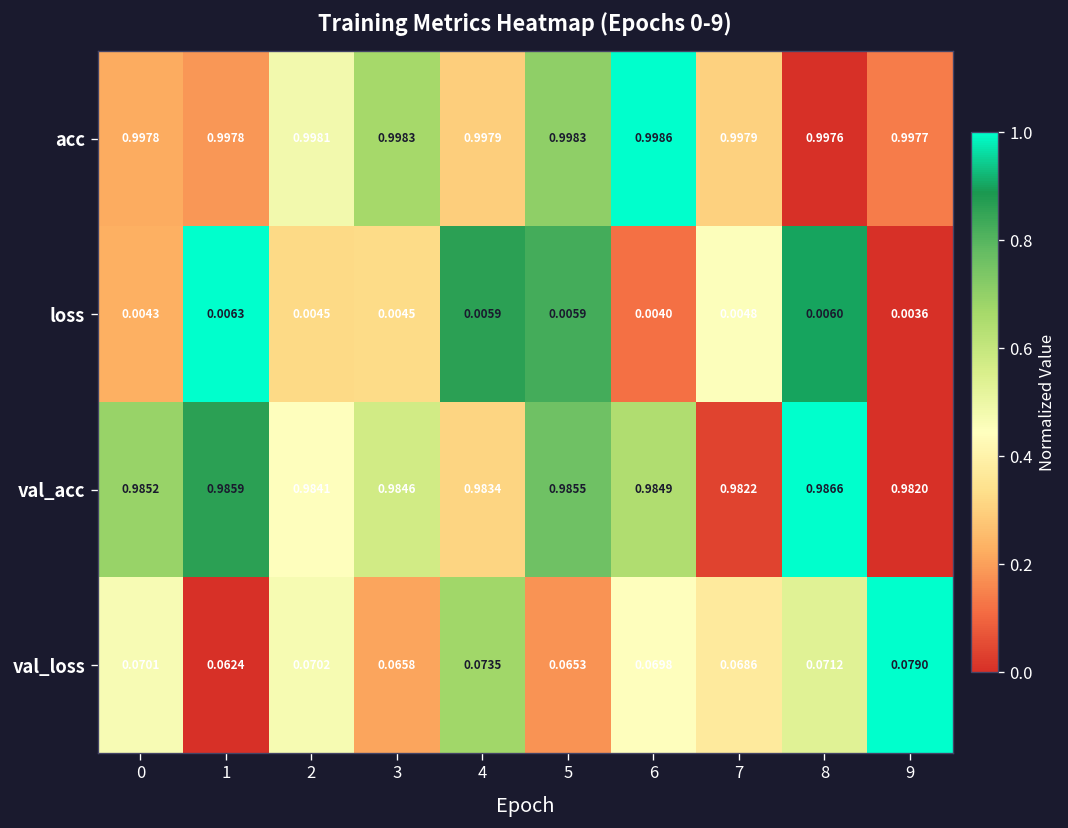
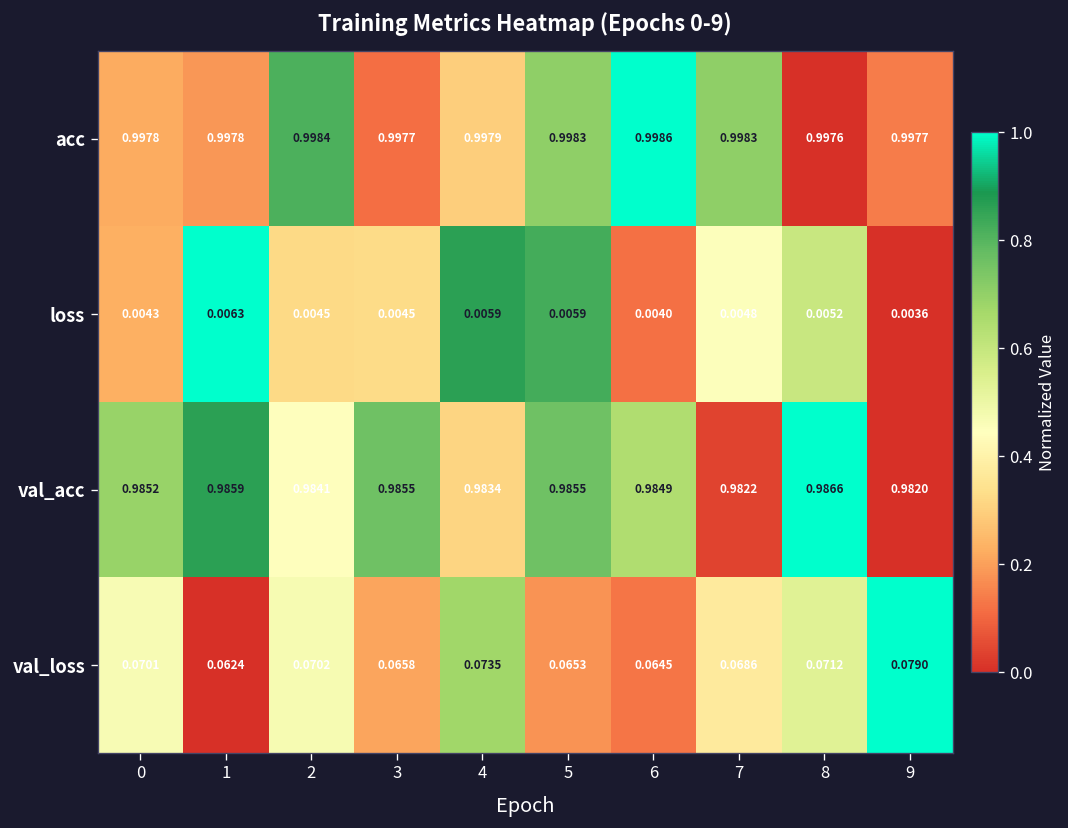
  {
    "acc": {
      "0": 0.9978,
      "1": 0.9978,
-     "2": 0.9981,
-     "3": 0.9983,
+     "2": 0.9984,
+     "3": 0.9977,
      "4": 0.9979,
      "5": 0.9983,
      "6": 0.9986,
-     "7": 0.9979,
+     "7": 0.9983,
      "8": 0.9976,
      "9": 0.9977
    },
    "loss": {
      "0": 0.0043,
      "1": 0.0063,
      "2": 0.0045,
      "3": 0.0045,
      "4": 0.0059,
      "5": 0.0059,
      "6": 0.0040,
      "7": 0.0048,
-     "8": 0.0060,
+     "8": 0.0052,
      "9": 0.0036
    },
    "val_acc": {
      "0": 0.9852,
      "1": 0.9859,
      "2": 0.9841,
-     "3": 0.9846,
+     "3": 0.9855,
      "4": 0.9834,
      "5": 0.9855,
      "6": 0.9849,
      "7": 0.9822,
      "8": 0.9866,
      "9": 0.9820
    },
    "val_loss": {
      "0": 0.0701,
      "1": 0.0624,
      "2": 0.0702,
      "3": 0.0658,
      "4": 0.0735,
      "5": 0.0653,
-     "6": 0.0698,
+     "6": 0.0645,
      "7": 0.0686,
      "8": 0.0712,
      "9": 0.0790
    }
  }
